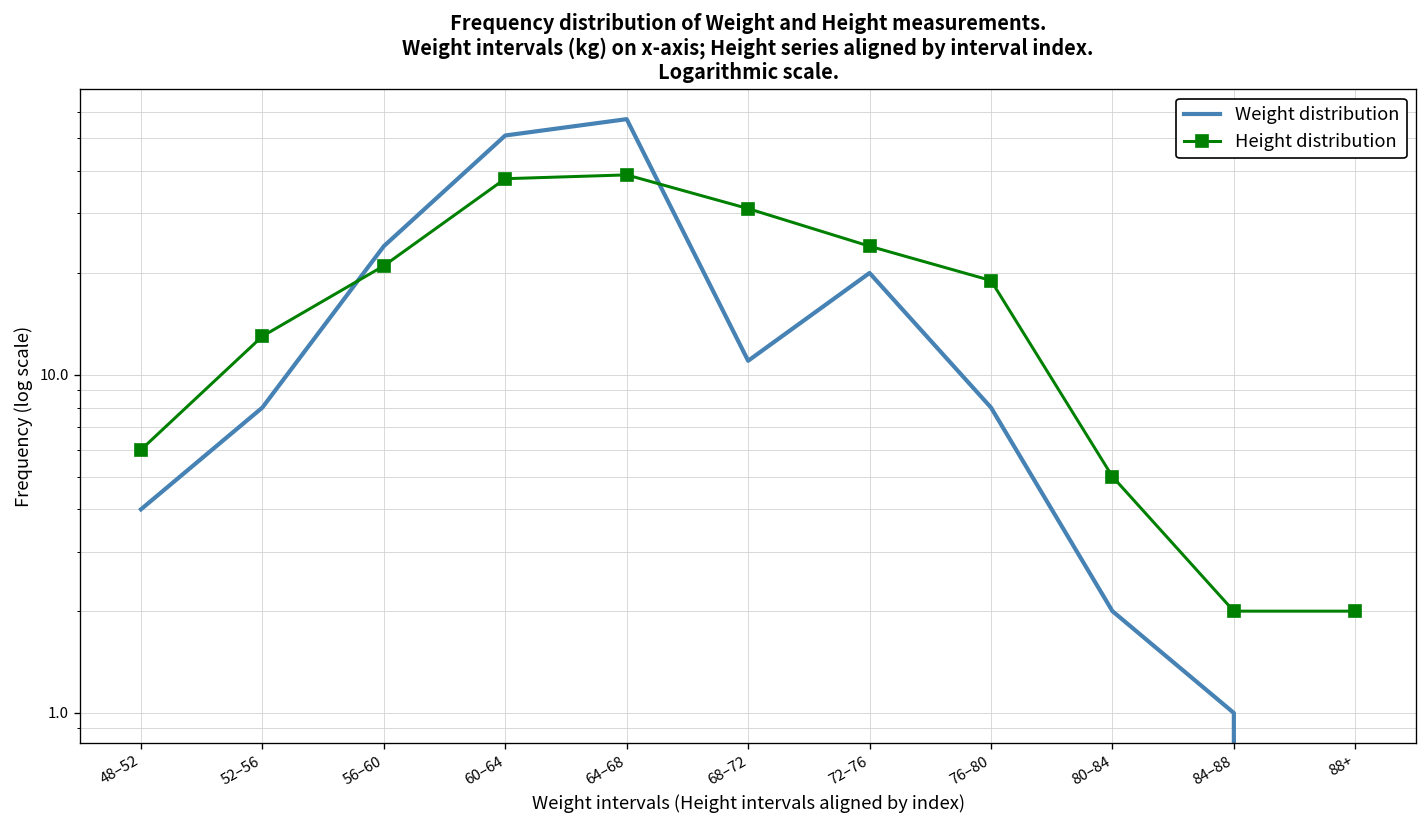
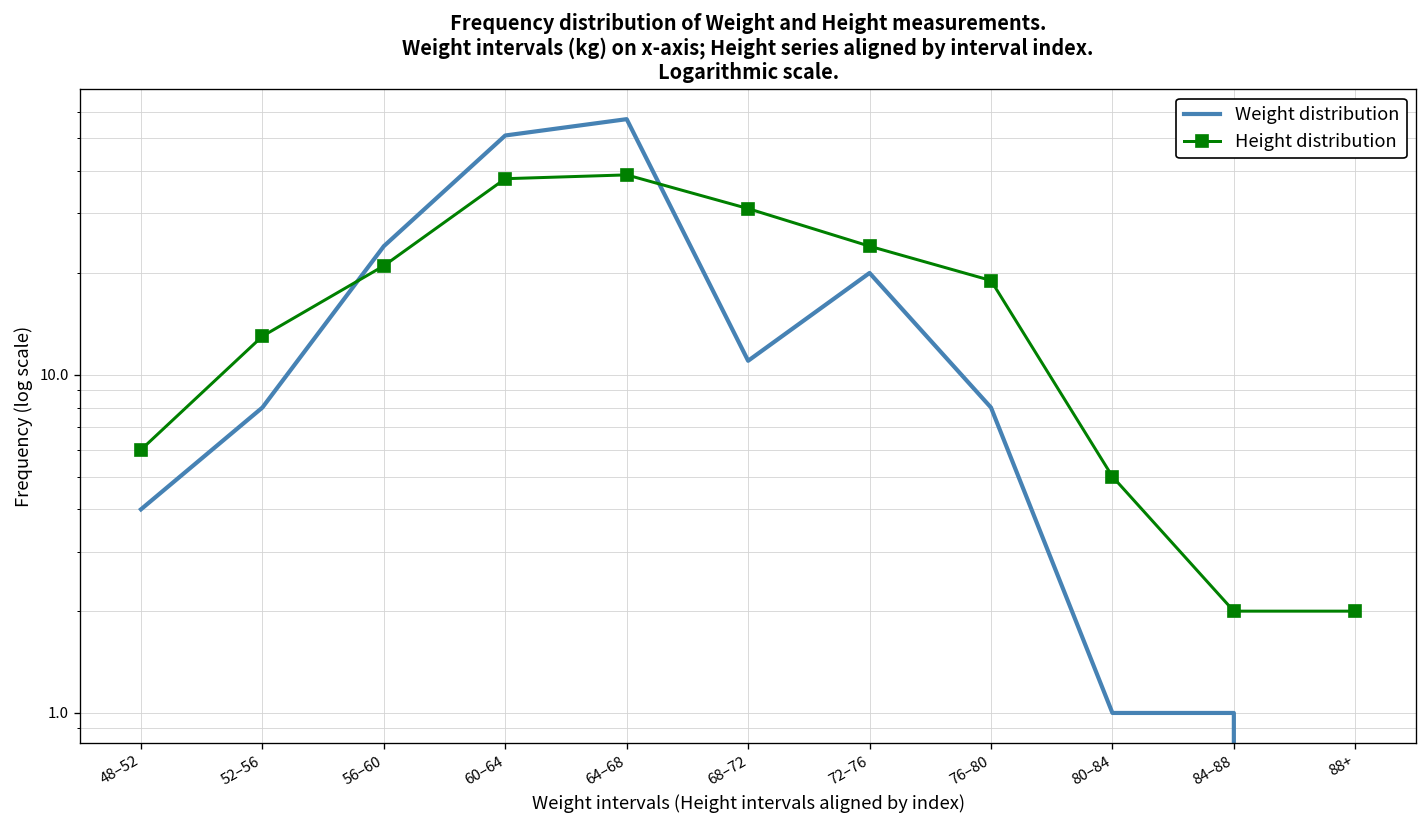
  {
    "Weight distribution": {
      "48–52": 4,
      "52–56": 8,
      "56–60": 24,
      "60–64": 51,
      "64–68": 57,
      "68–72": 11,
      "72–76": 20,
      "76–80": 8,
-     "80–84": 2,
+     "80–84": 1,
      "84–88": 1
    },
    "Height distribution": {
      "48–52": 6,
      "52–56": 13,
      "56–60": 21,
      "60–64": 38,
      "64–68": 39,
      "68–72": 31,
      "72–76": 24,
      "76–80": 19,
      "80–84": 5,
      "84–88": 2,
      "88+": 2
    }
  }
